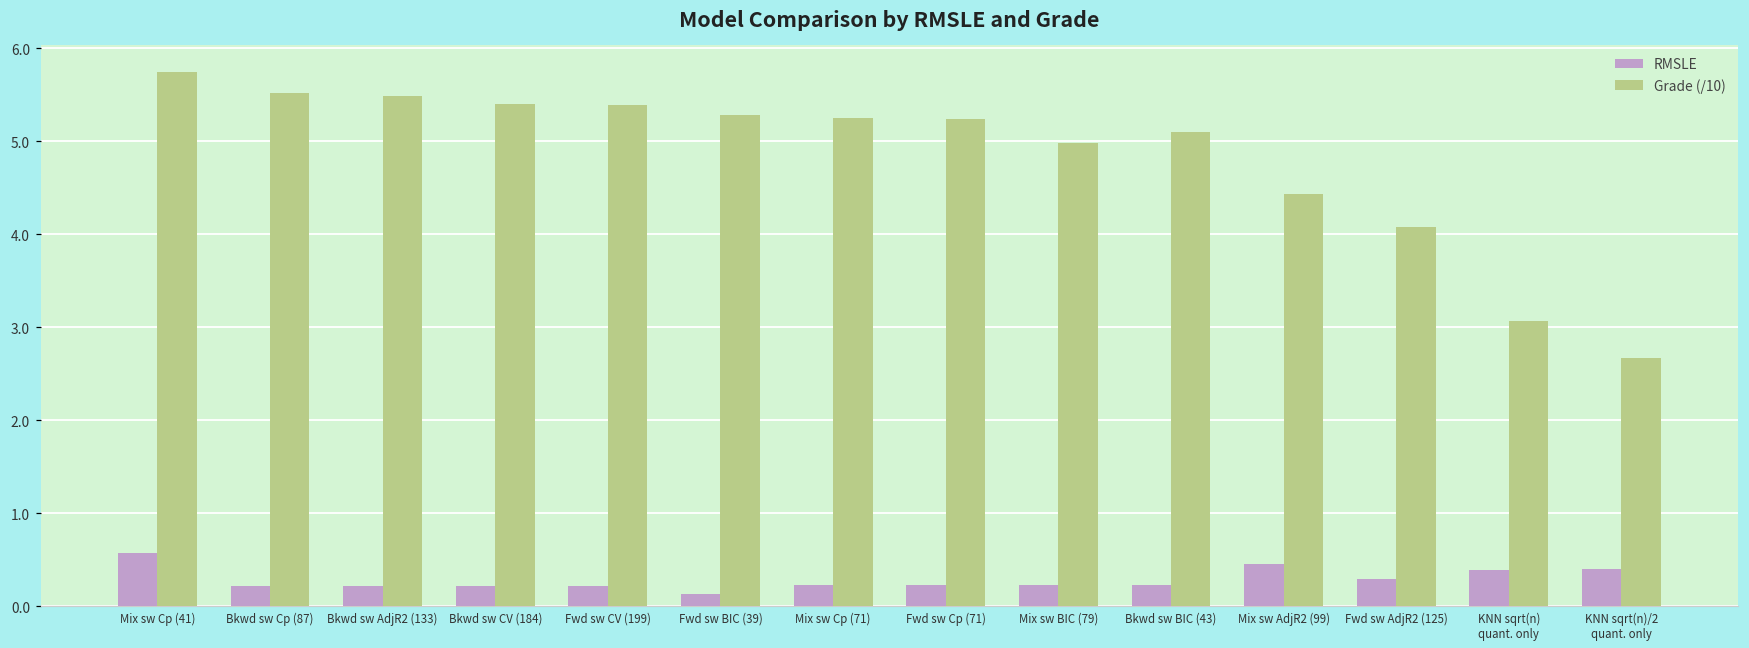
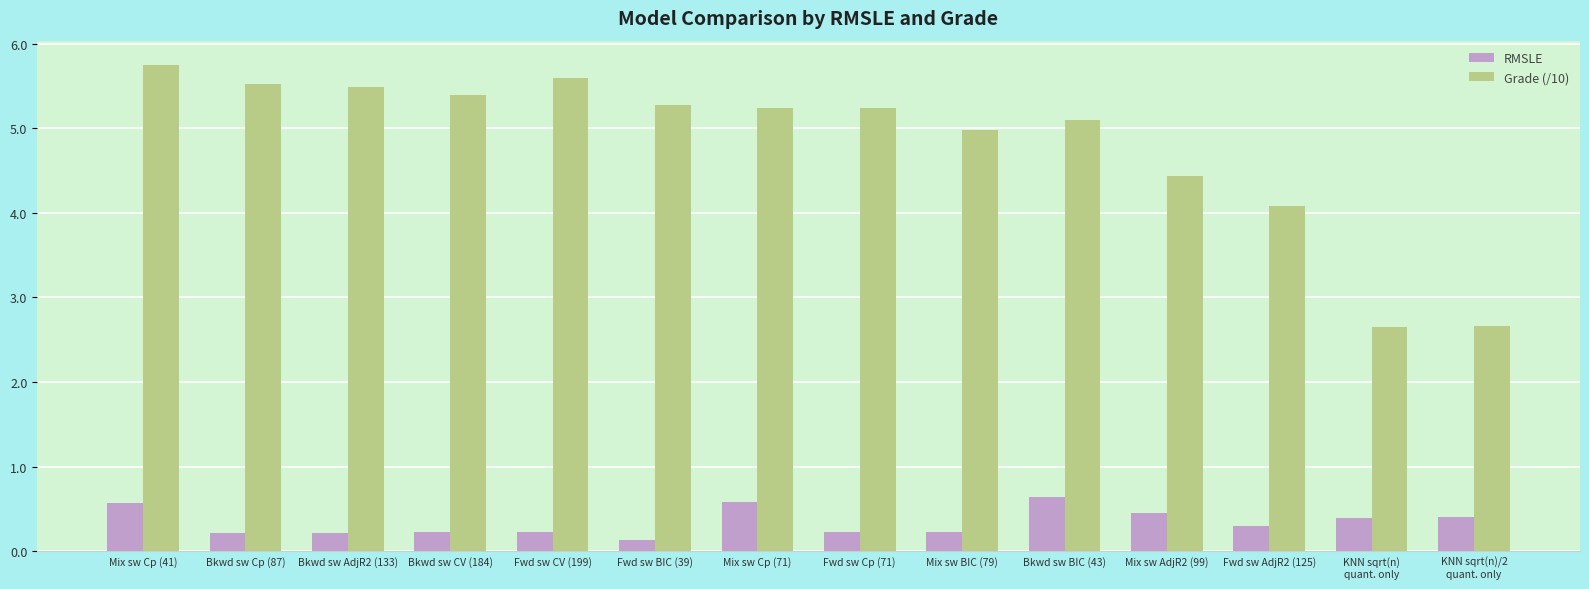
  {
    "RMSLE": {
      "Mix sw Cp (41)": 0.6,
      "Bkwd sw Cp (87)": 0.2,
      "Bkwd sw AdjR2 (133)": 0.2,
      "Bkwd sw CV (184)": 0.2,
      "Fwd sw CV (199)": 0.2,
      "Fwd sw BIC (39)": 0.1,
-     "Mix sw Cp (71)": 0.2,
+     "Mix sw Cp (71)": 0.6,
      "Fwd sw Cp (71)": 0.2,
      "Mix sw BIC (79)": 0.2,
-     "Bkwd sw BIC (43)": 0.2,
+     "Bkwd sw BIC (43)": 0.6,
      "Mix sw AdjR2 (99)": 0.5,
      "Fwd sw AdjR2 (125)": 0.3,
      "KNN sqrt(n) quant. only": 0.4,
      "KNN sqrt(n)/2 quant. only": 0.4
    },
    "Grade (/10)": {
      "Mix sw Cp (41)": 5.7,
      "Bkwd sw Cp (87)": 5.5,
      "Bkwd sw AdjR2 (133)": 5.5,
      "Bkwd sw CV (184)": 5.4,
-     "Fwd sw CV (199)": 5.4,
+     "Fwd sw CV (199)": 5.6,
      "Fwd sw BIC (39)": 5.3,
      "Mix sw Cp (71)": 5.2,
      "Fwd sw Cp (71)": 5.2,
      "Mix sw BIC (79)": 5.0,
      "Bkwd sw BIC (43)": 5.1,
      "Mix sw AdjR2 (99)": 4.4,
      "Fwd sw AdjR2 (125)": 4.1,
-     "KNN sqrt(n) quant. only": 3.1,
+     "KNN sqrt(n) quant. only": 2.6,
      "KNN sqrt(n)/2 quant. only": 2.7
    }
  }
